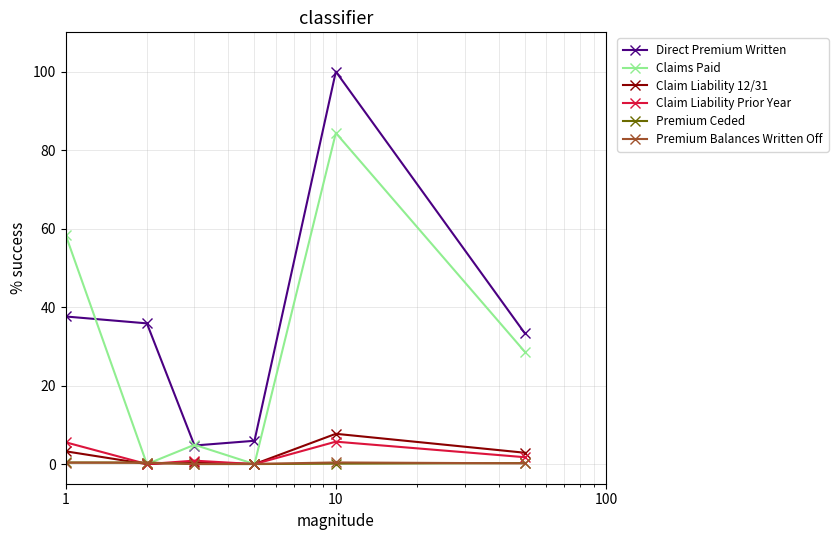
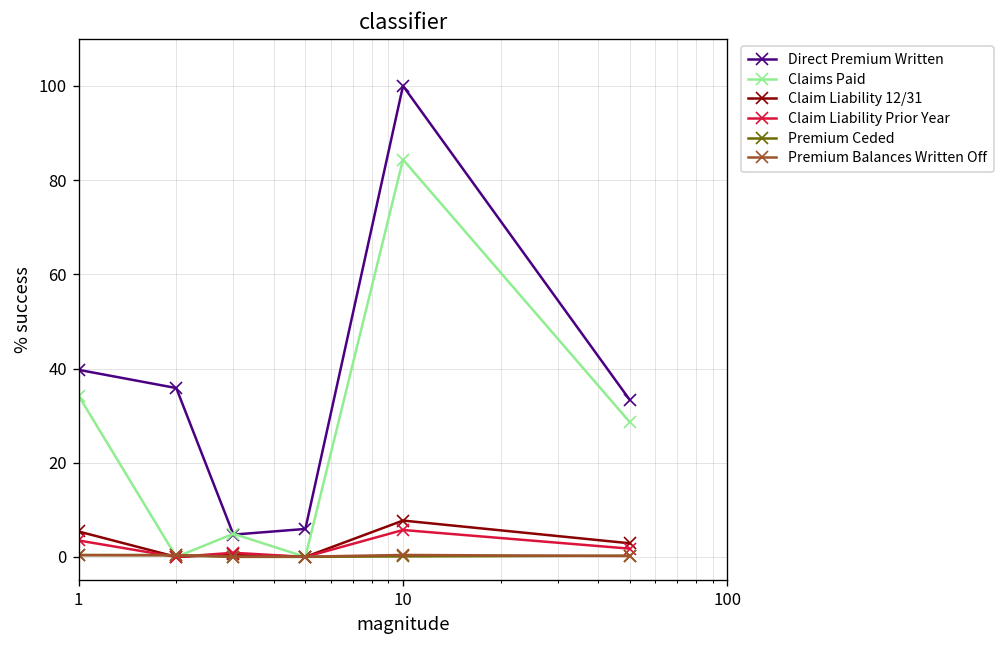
  {
    "Direct Premium Written": {
-     "1": 38,
+     "1": 40,
      "10": 100
    },
    "Claims Paid": {
-     "1": 58,
+     "1": 34,
      "10": 84
    },
    "Claim Liability 12/31": {
-     "1": 3,
+     "1": 5,
      "10": 8
    },
    "Claim Liability Prior Year": {
-     "1": 6,
+     "1": 3,
      "10": 6
    }
  }
